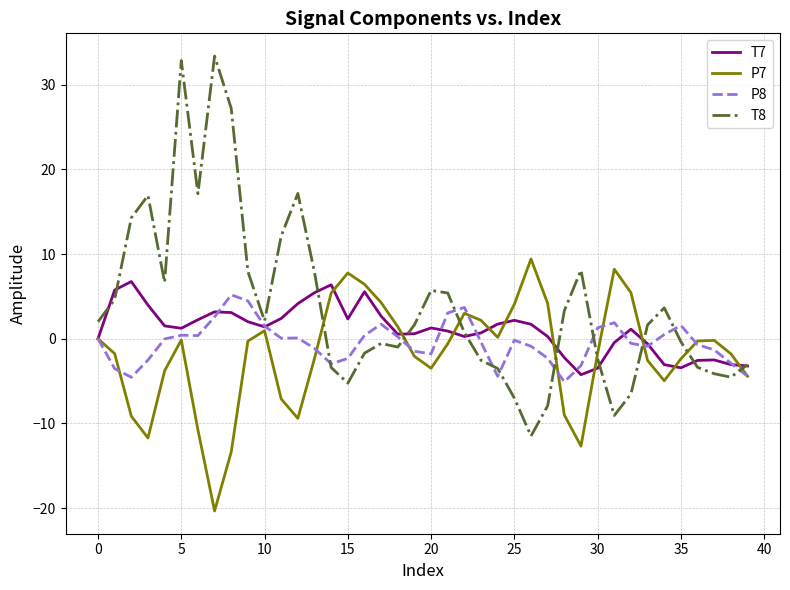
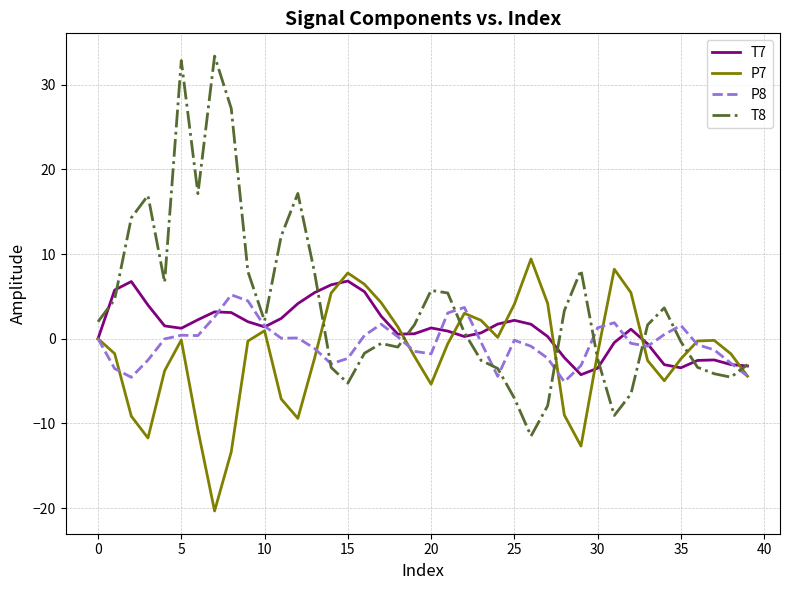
  {
    "T7": {
      "5": 1,
-     "15": 2,
+     "15": 7,
      "20": 1,
      "25": 2,
      "30": -3,
      "35": -3
    },
    "P7": {
      "5": 0,
      "10": 1,
      "15": 8,
-     "20": -3,
+     "20": -5,
      "25": 4,
      "30": -2,
      "35": -2
    },
    "P8": {
      "5": 0,
      "15": -2,
      "20": -2,
      "25": 0,
      "30": 1,
      "35": 2
    },
    "T8": {
      "0": 2,
      "5": 33,
      "10": 2,
      "15": -5,
      "20": 6,
      "25": -7,
      "30": -2,
      "35": 0
    }
  }
